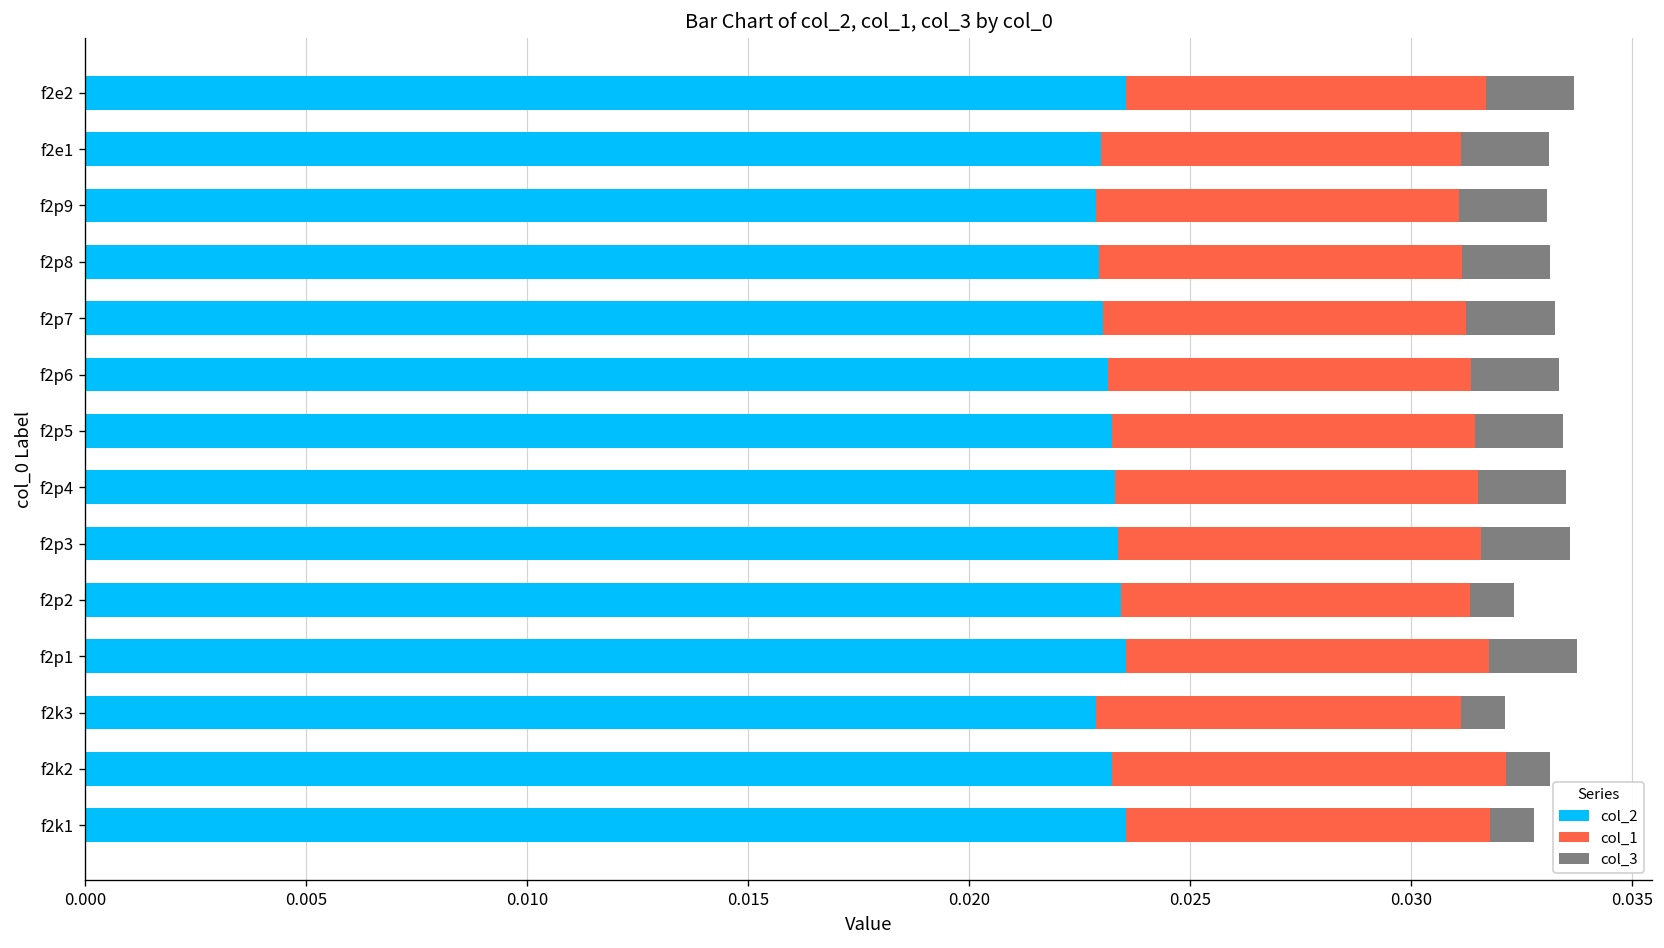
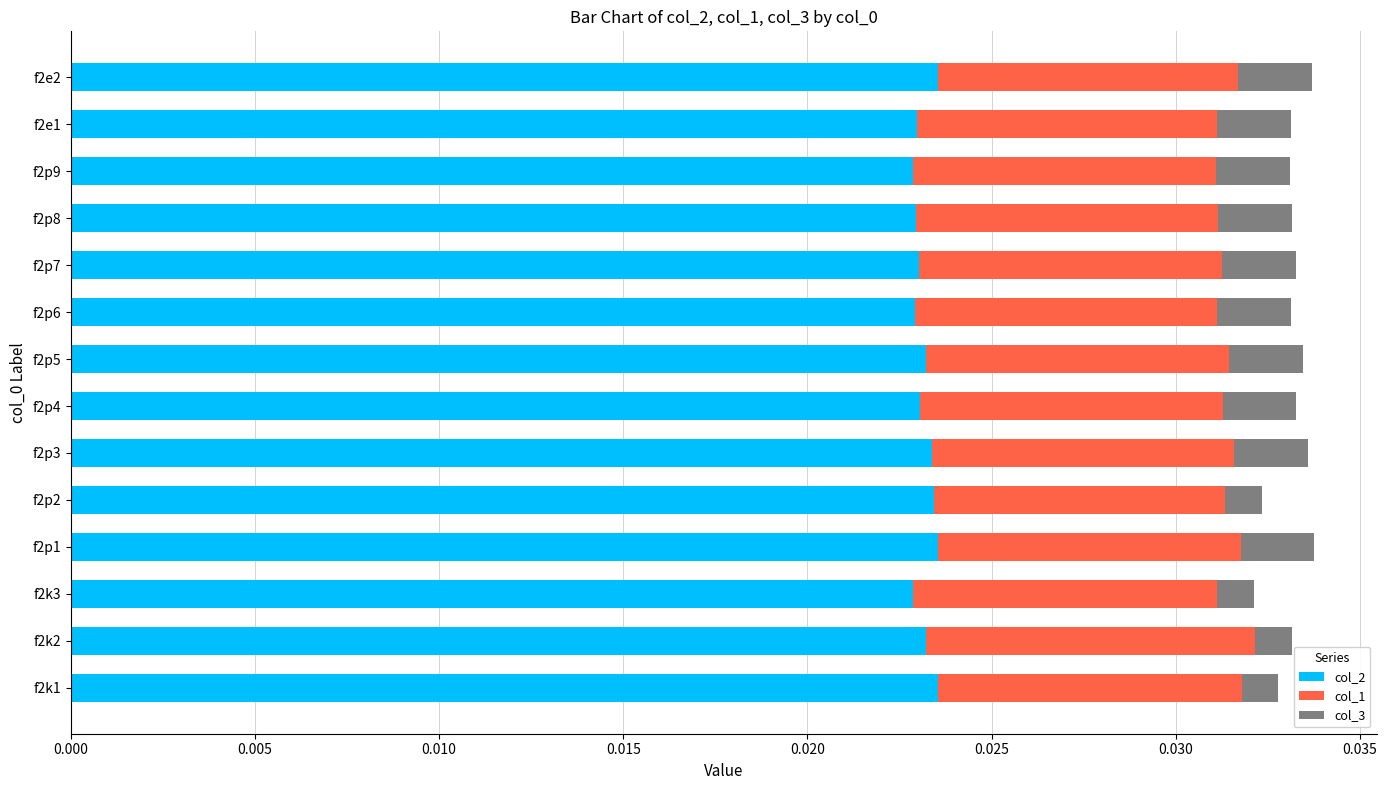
  {
    "col_2": {
      "f2e2": 0.0236,
      "f2e1": 0.0230,
      "f2p9": 0.0229,
      "f2p8": 0.0229,
      "f2p7": 0.0230,
-     "f2p6": 0.0231,
+     "f2p6": 0.0229,
      "f2p5": 0.0232,
-     "f2p4": 0.0233,
+     "f2p4": 0.0231,
      "f2p3": 0.0234,
      "f2p2": 0.0234,
      "f2p1": 0.0236,
      "f2k3": 0.0229,
      "f2k2": 0.0232,
      "f2k1": 0.0236
    },
    "col_1": {
      "f2e2": 0.0082,
      "f2e1": 0.0081,
      "f2p9": 0.0082,
      "f2p8": 0.0082,
      "f2p7": 0.0082,
      "f2p6": 0.0082,
      "f2p5": 0.0082,
      "f2p4": 0.0082,
      "f2p3": 0.0082,
      "f2p2": 0.0079,
      "f2p1": 0.0082,
      "f2k3": 0.0083,
      "f2k2": 0.0089,
      "f2k1": 0.0082
    },
    "col_3": {
      "f2e2": 0.0020,
      "f2e1": 0.0020,
      "f2p9": 0.0020,
      "f2p8": 0.0020,
      "f2p7": 0.0020,
      "f2p6": 0.0020,
      "f2p5": 0.0020,
      "f2p4": 0.0020,
      "f2p3": 0.0020,
      "f2p2": 0.0010,
      "f2p1": 0.0020,
      "f2k3": 0.0010,
      "f2k2": 0.0010,
      "f2k1": 0.0010
    }
  }
